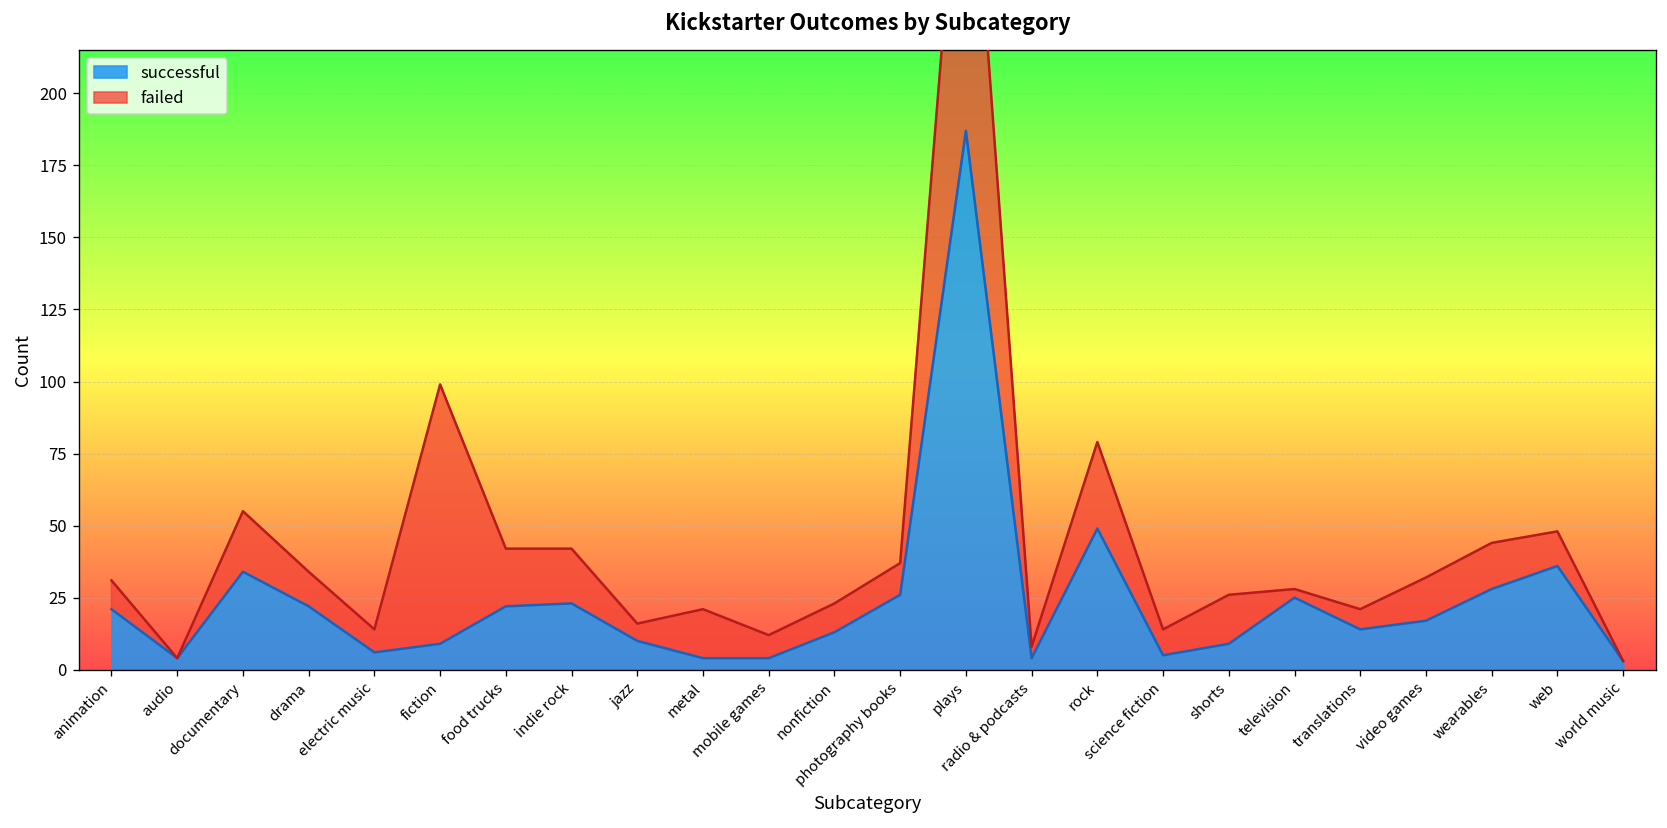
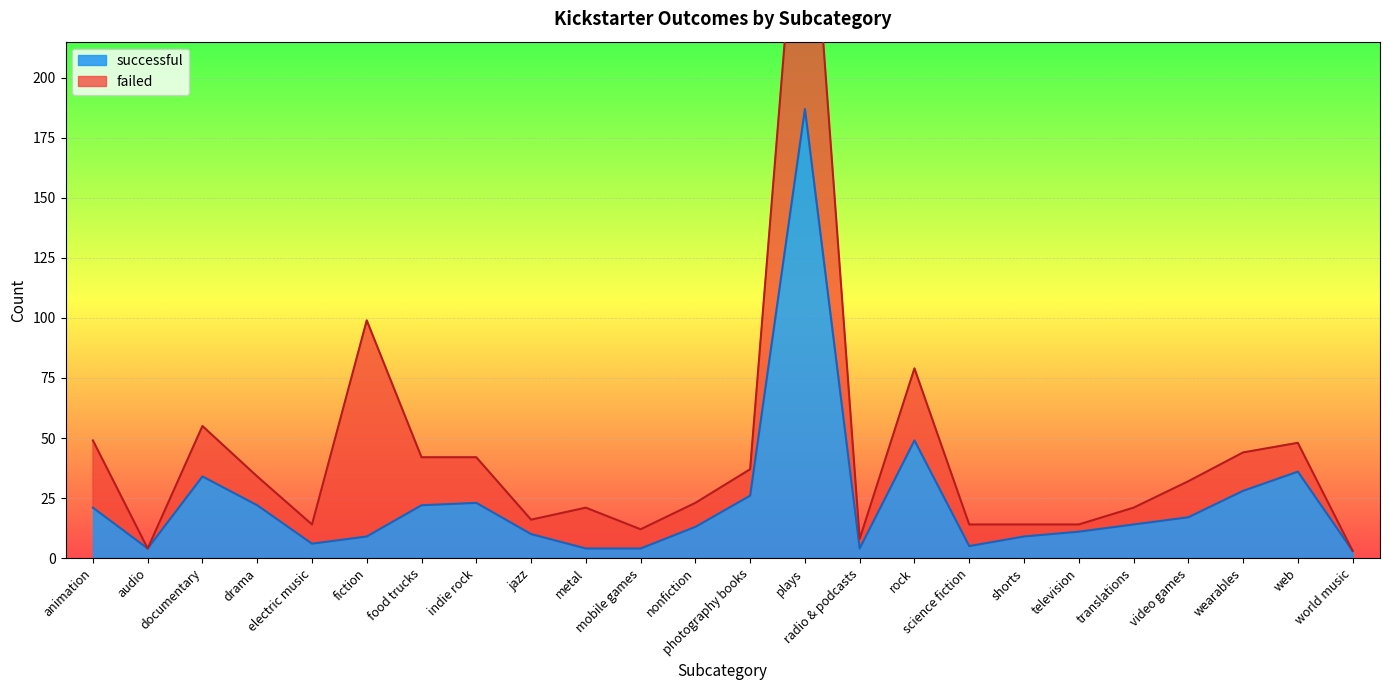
  {
    "successful": {
      "animation": 21,
      "documentary": 34,
      "drama": 22,
      "electric music": 6,
      "fiction": 9,
      "food trucks": 22,
      "indie rock": 23,
      "jazz": 10,
      "metal": 4,
      "mobile games": 4,
      "nonfiction": 13,
      "photography books": 26,
      "plays": 187,
      "radio & podcasts": 4,
      "rock": 49,
      "science fiction": 5,
      "shorts": 9,
-     "television": 25,
+     "television": 11,
      "translations": 14,
      "video games": 17,
      "wearables": 28,
      "web": 36
    },
    "failed": {
-     "animation": 10,
+     "animation": 28,
      "documentary": 21,
      "drama": 12,
      "electric music": 8,
      "fiction": 90,
      "food trucks": 20,
      "indie rock": 19,
      "jazz": 6,
      "metal": 17,
      "mobile games": 8,
      "nonfiction": 10,
      "photography books": 11,
      "radio & podcasts": 4,
      "rock": 30,
      "science fiction": 9,
-     "shorts": 17,
+     "shorts": 5,
      "television": 3,
      "translations": 7,
      "video games": 15,
      "wearables": 16,
      "web": 12
    }
  }
